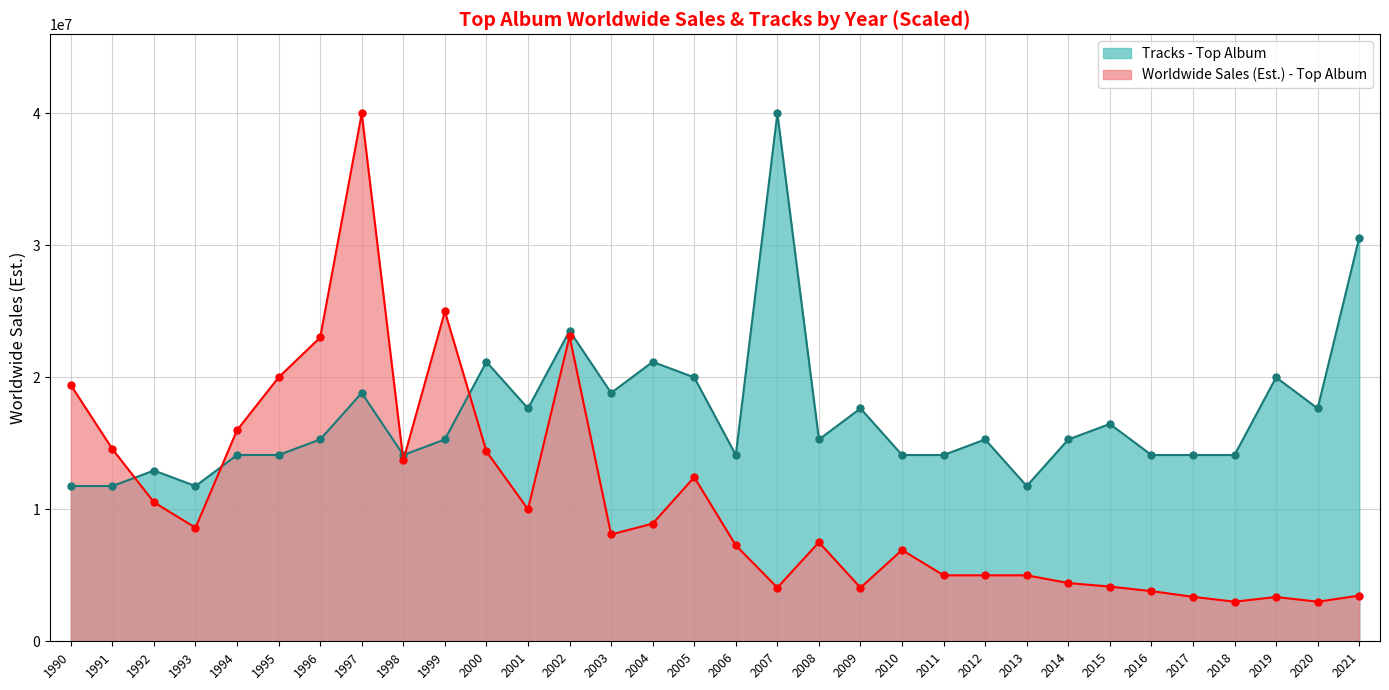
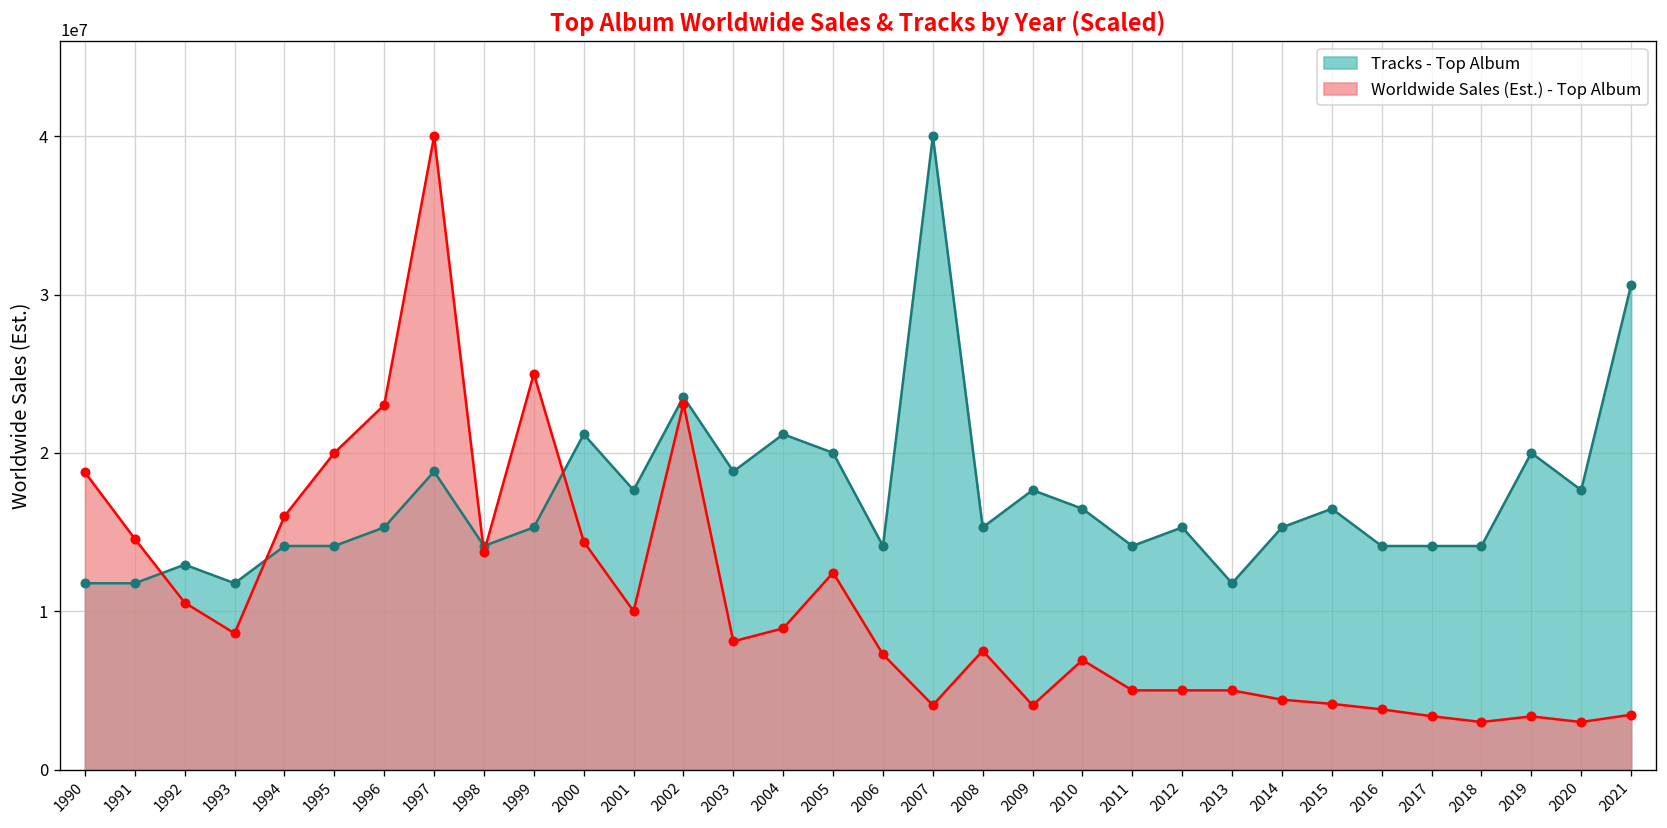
  {
    "Tracks - Top Album": {
      "1990": 11800000,
      "1991": 11800000,
      "1992": 12900000,
      "1993": 11800000,
      "1994": 14100000,
      "1995": 14100000,
      "1996": 15300000,
      "1997": 18800000,
      "1998": 14100000,
      "1999": 15300000,
      "2000": 21200000,
      "2001": 17600000,
      "2002": 23500000,
      "2003": 18800000,
      "2004": 21200000,
      "2005": 20000000,
      "2006": 14100000,
      "2007": 40000000,
      "2008": 15300000,
      "2009": 17600000,
-     "2010": 14100000,
+     "2010": 16500000,
      "2011": 14100000,
      "2012": 15300000,
      "2013": 11800000,
      "2014": 15300000,
      "2015": 16500000,
      "2016": 14100000,
      "2017": 14100000,
      "2018": 14100000,
      "2019": 20000000,
      "2020": 17600000,
      "2021": 30600000
    },
    "Worldwide Sales (Est.) - Top Album": {
-     "1990": 19400000,
+     "1990": 18800000,
      "1991": 14600000,
      "1992": 10500000,
      "1993": 8600000,
      "1994": 16000000,
      "1995": 20000000,
      "1996": 23000000,
      "1997": 40000000,
      "1998": 13700000,
      "1999": 25000000,
      "2000": 14400000,
      "2001": 10000000,
      "2002": 23100000,
      "2003": 8100000,
      "2004": 8900000,
      "2005": 12400000,
      "2006": 7300000,
      "2007": 4100000,
      "2008": 7500000,
      "2009": 4100000,
      "2010": 6900000,
      "2011": 5000000,
      "2012": 5000000,
      "2013": 5000000,
      "2014": 4400000,
      "2015": 4100000,
      "2016": 3800000,
      "2017": 3400000,
      "2018": 3000000,
      "2019": 3400000,
      "2020": 3000000,
      "2021": 3500000
    }
  }
